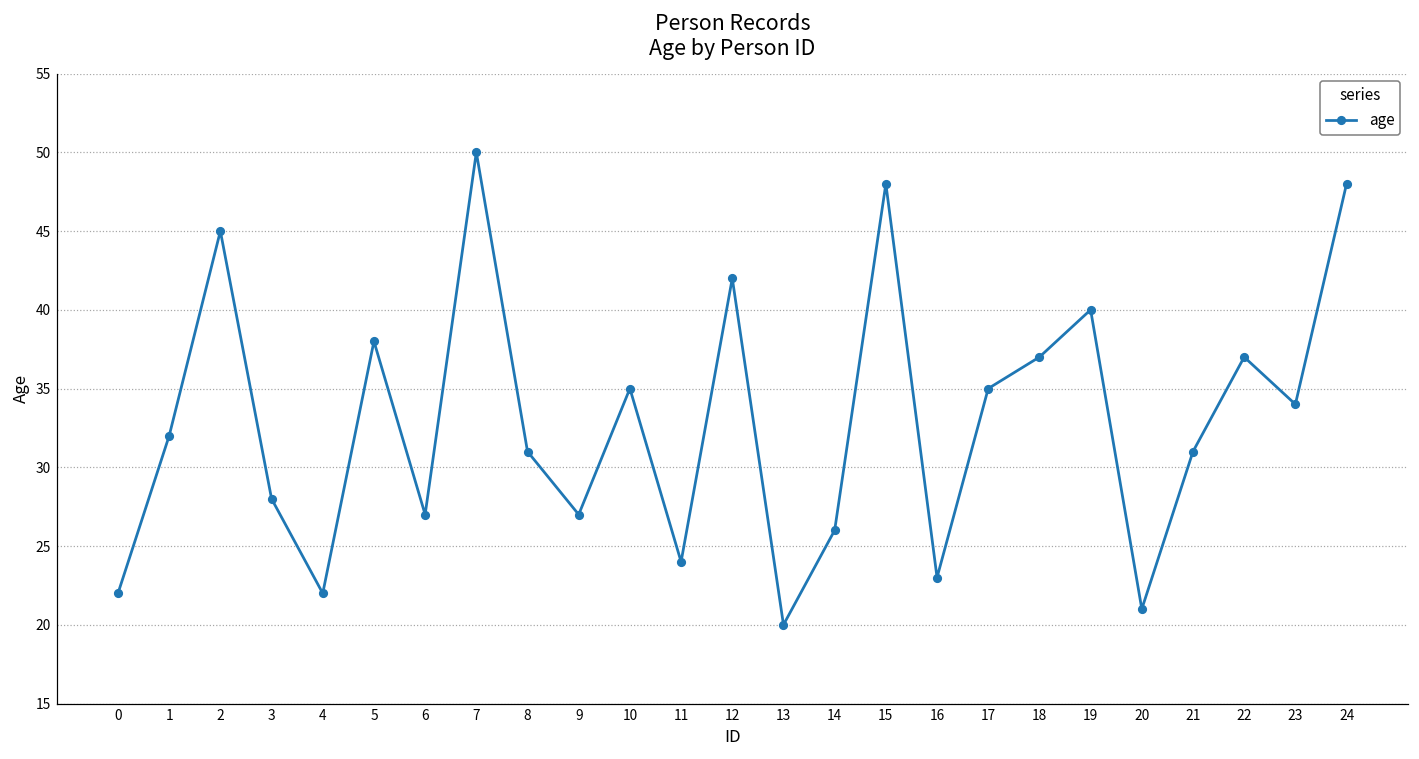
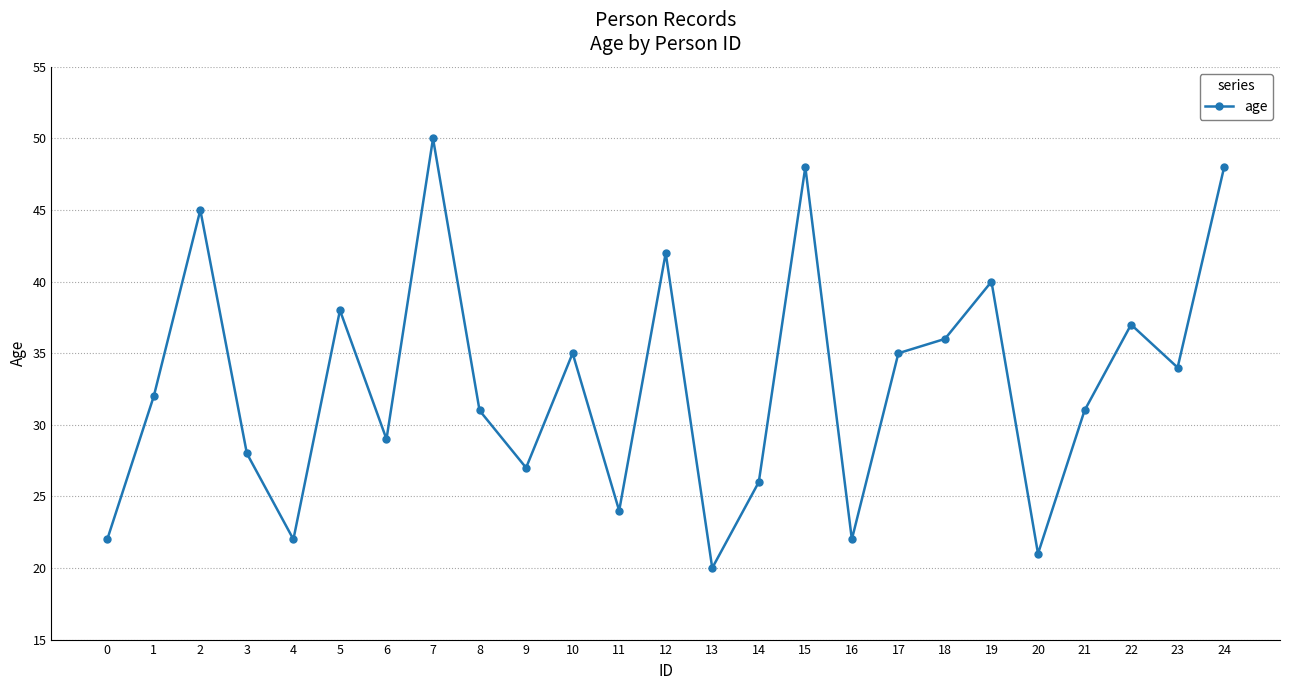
  {
    "0": 22,
    "1": 32,
    "2": 45,
    "3": 28,
    "4": 22,
    "5": 38,
-   "6": 27,
+   "6": 29,
    "7": 50,
    "8": 31,
    "9": 27,
    "10": 35,
    "11": 24,
    "12": 42,
    "13": 20,
    "14": 26,
    "15": 48,
-   "16": 23,
+   "16": 22,
    "17": 35,
-   "18": 37,
+   "18": 36,
    "19": 40,
    "20": 21,
    "21": 31,
    "22": 37,
    "23": 34,
    "24": 48
  }
